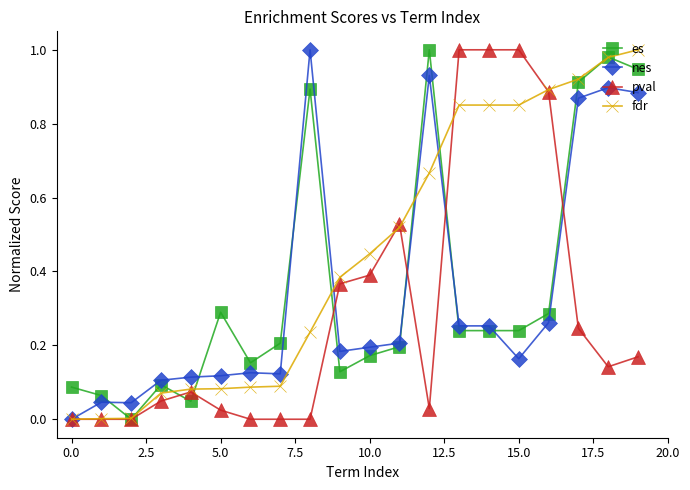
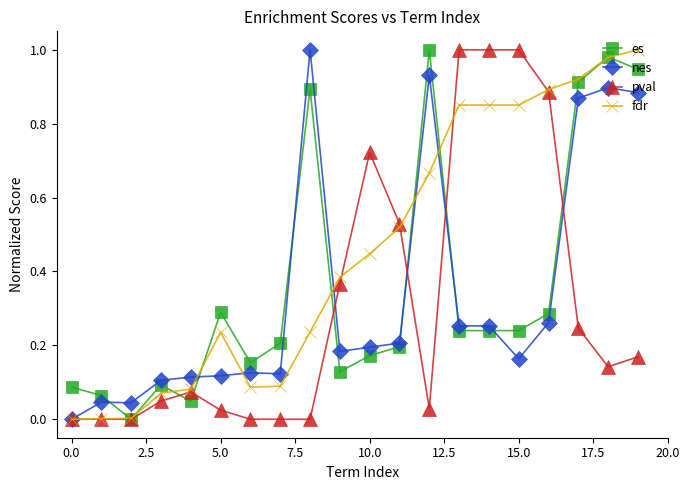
  {
    "es": {
      "0.0": 0.09,
      "5.0": 0.29,
      "10.0": 0.17,
      "15.0": 0.24
    },
    "nes": {
      "5.0": 0.12,
      "10.0": 0.19,
      "15.0": 0.16
    },
    "pval": {
      "5.0": 0.02,
-     "10.0": 0.39,
+     "10.0": 0.72,
      "15.0": 1.00
    },
    "fdr": {
-     "5.0": 0.08,
+     "5.0": 0.24,
      "10.0": 0.45,
      "15.0": 0.85
    }
  }
